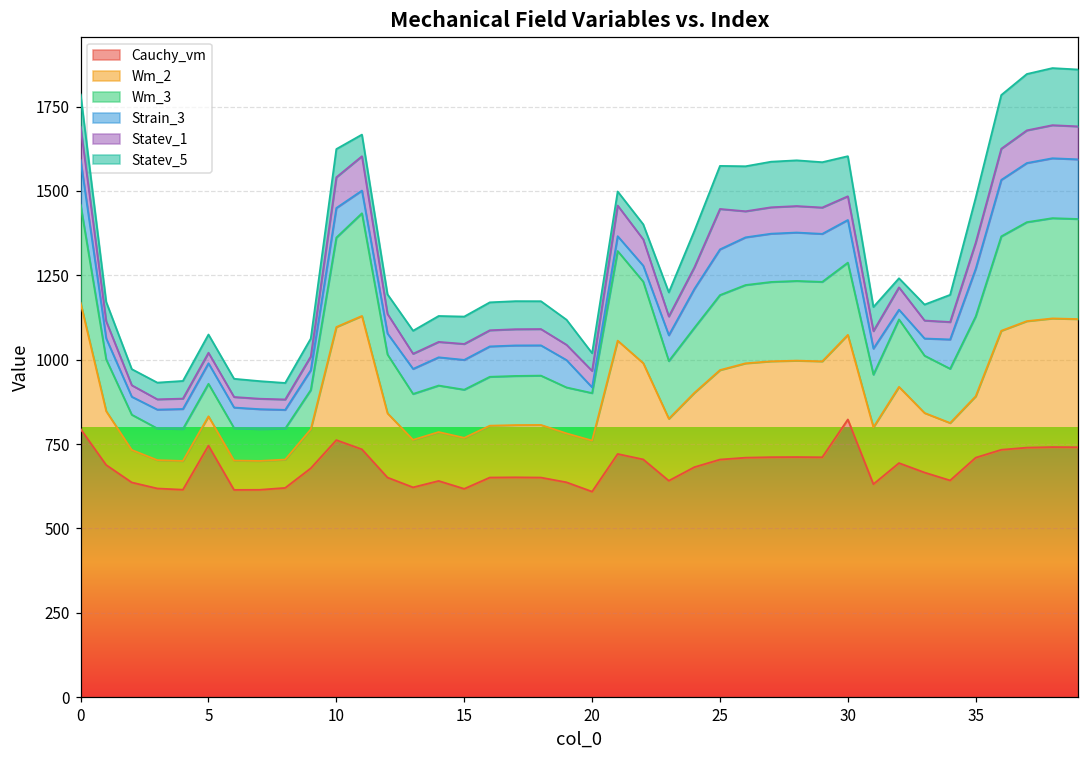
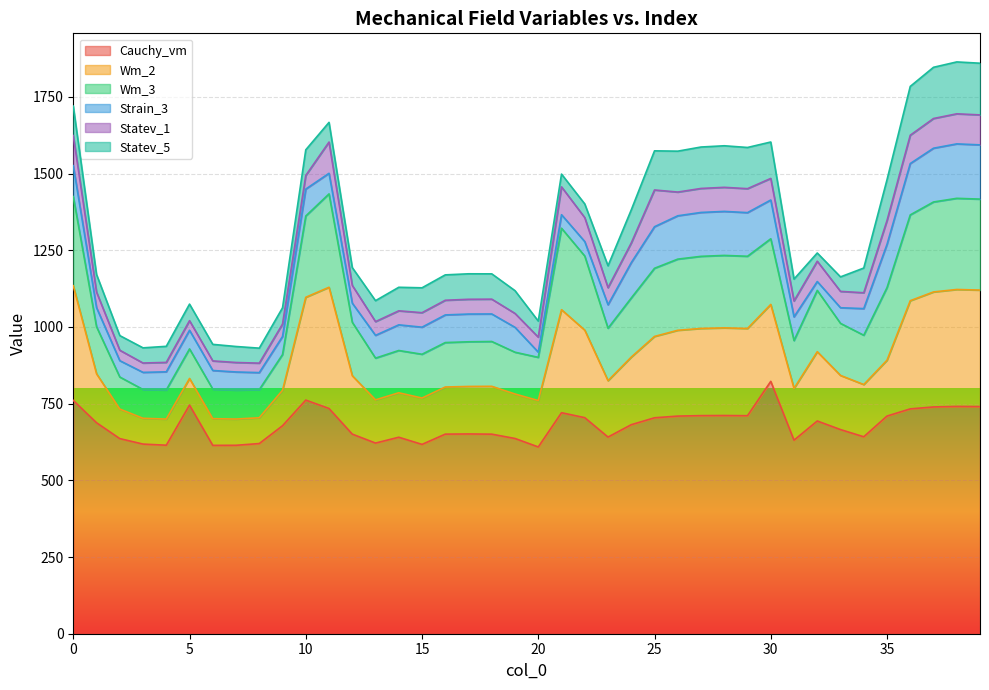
  {
    "Cauchy_vm": {
-     "0": 790,
+     "0": 760,
      "5": 750,
      "10": 760,
      "15": 620,
      "20": 610,
      "25": 700,
      "30": 820,
      "35": 710
    },
    "Wm_2": {
      "0": 370,
      "5": 90,
      "10": 340,
      "15": 150,
      "20": 150,
      "25": 270,
      "30": 250,
      "35": 180
    },
    "Strain_3": {
-     "0": 130,
+     "0": 100,
      "5": 60,
      "10": 90,
      "15": 90,
      "20": 20,
      "25": 140,
      "30": 130,
      "35": 140
    },
    "Statev_1": {
      "0": 100,
      "5": 30,
-     "10": 90,
+     "10": 40,
      "15": 50,
      "20": 50,
      "25": 120,
      "30": 70,
      "35": 80
    }
  }
